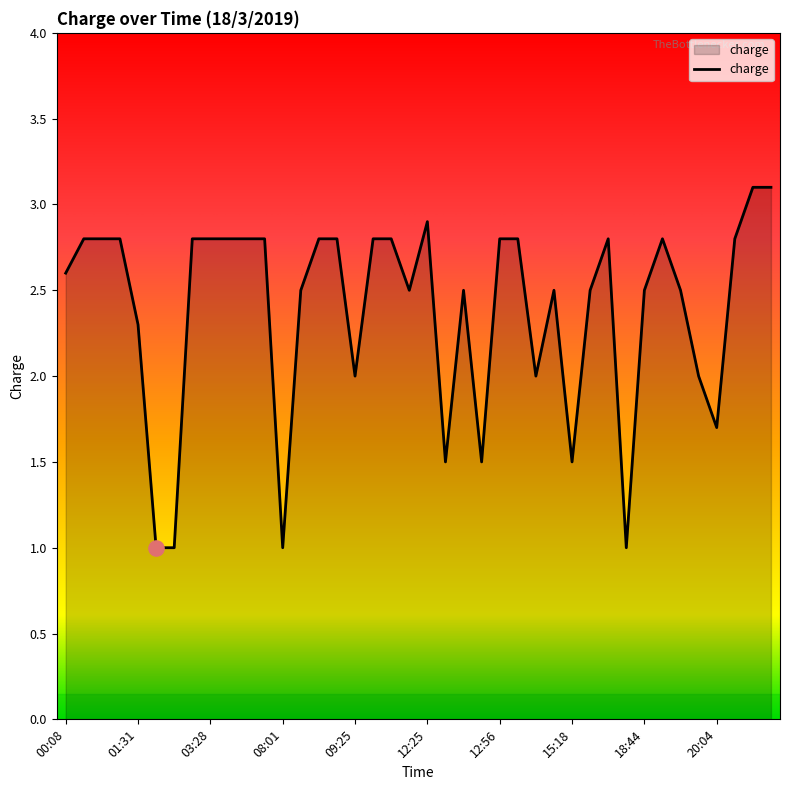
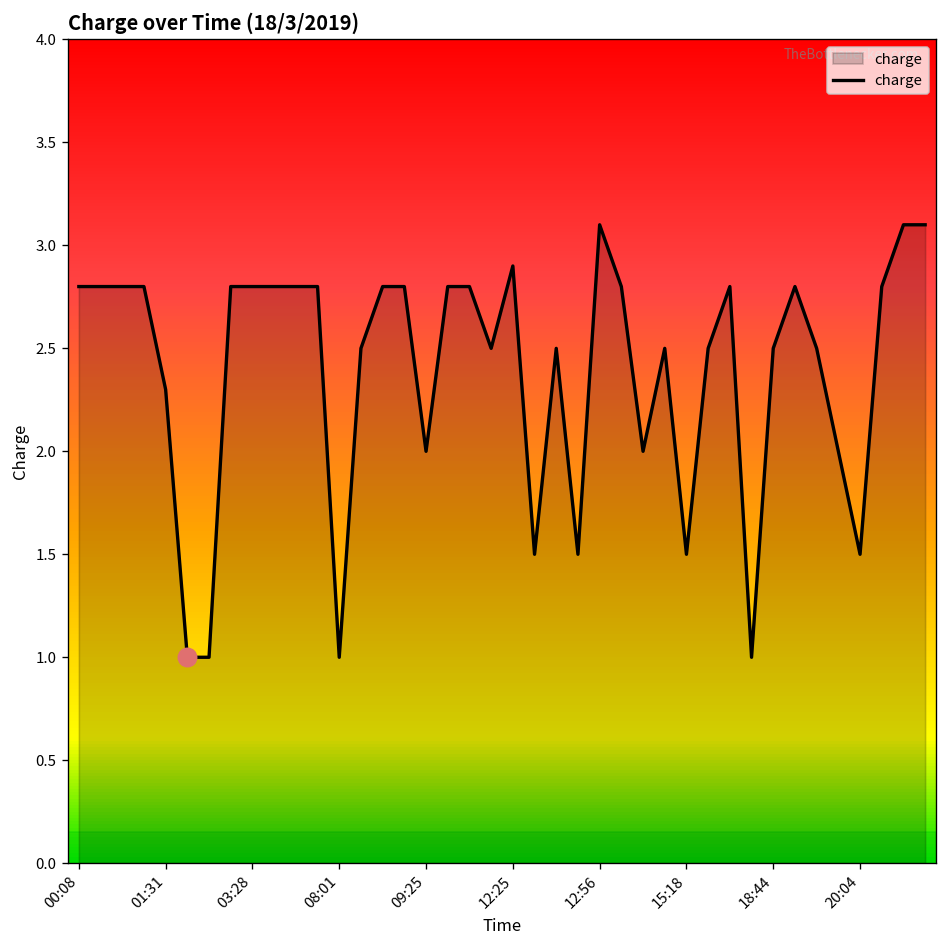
  {
    "charge": {
-     "00:08": 2.6,
+     "00:08": 2.8,
      "01:31": 2.3,
      "03:28": 2.8,
      "09:25": 2.0,
      "12:25": 2.9,
-     "12:56": 2.8,
+     "12:56": 3.1,
      "15:18": 1.5,
      "18:44": 2.5,
-     "20:04": 1.7
+     "20:04": 1.5
    }
  }
